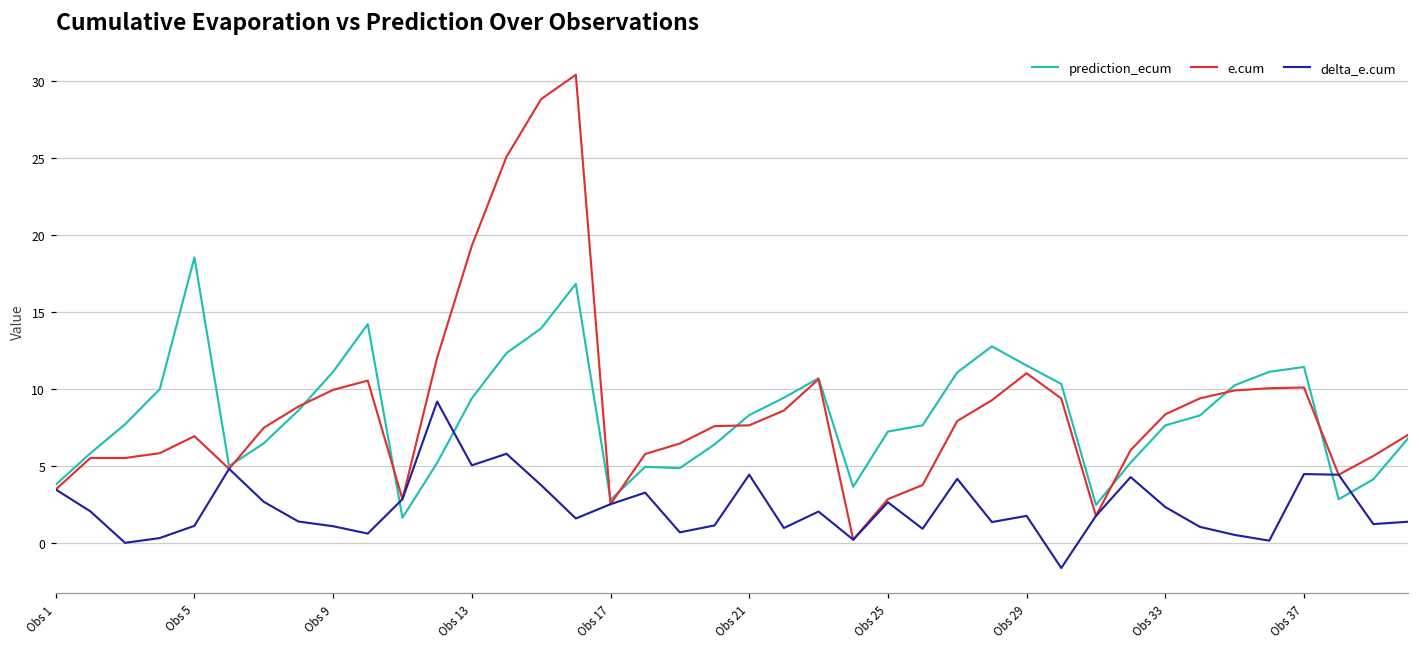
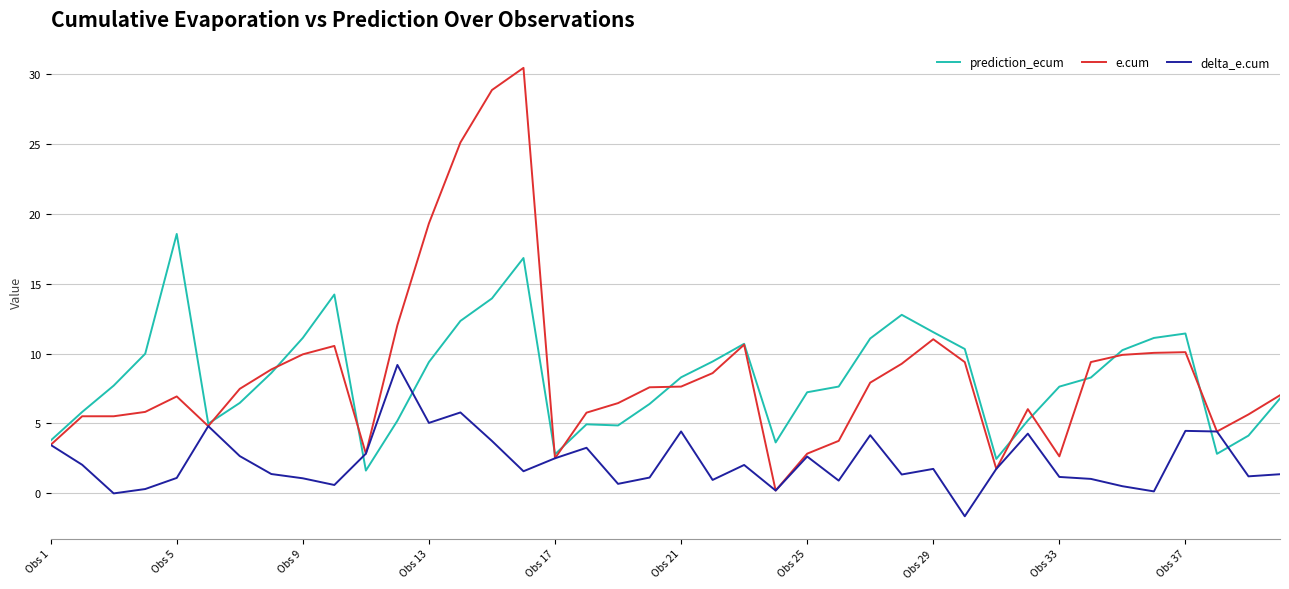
  {
    "prediction_ecum": {
      "Obs 1": 3.8,
      "Obs 5": 18.6,
      "Obs 9": 11.1,
      "Obs 13": 9.4,
      "Obs 17": 2.8,
      "Obs 21": 8.3,
      "Obs 25": 7.2,
      "Obs 29": 11.5,
      "Obs 33": 7.6,
      "Obs 37": 11.4
    },
    "e.cum": {
      "Obs 5": 6.9,
      "Obs 9": 9.9,
      "Obs 13": 19.3,
      "Obs 21": 7.6,
      "Obs 25": 2.8,
      "Obs 29": 11.0,
-     "Obs 33": 8.4,
+     "Obs 33": 2.6,
      "Obs 37": 10.1
    },
    "delta_e.cum": {
      "Obs 5": 1.1,
      "Obs 9": 1.1,
      "Obs 13": 5.0,
      "Obs 21": 4.4,
      "Obs 25": 2.6,
      "Obs 29": 1.8,
-     "Obs 33": 2.3,
+     "Obs 33": 1.2,
      "Obs 37": 4.5
    }
  }
